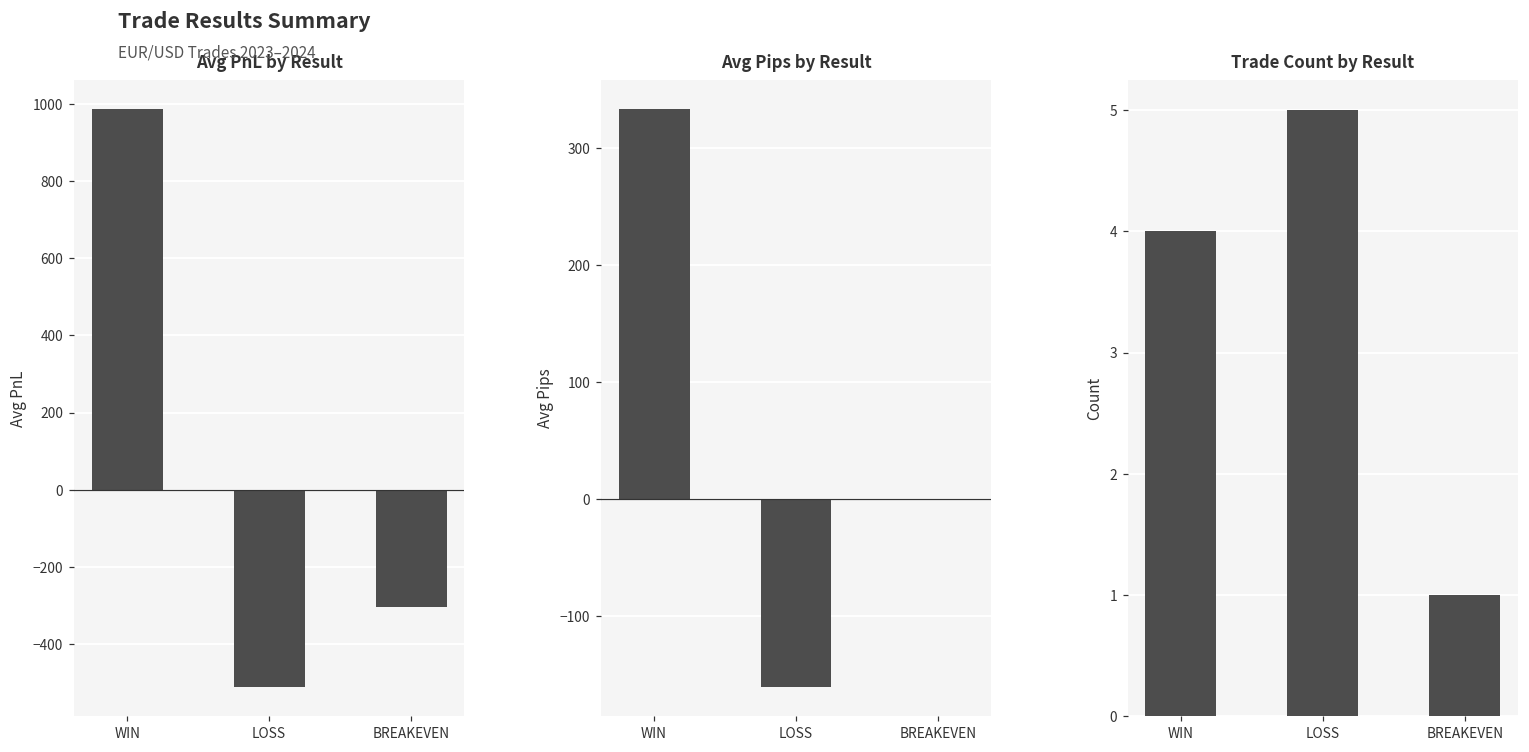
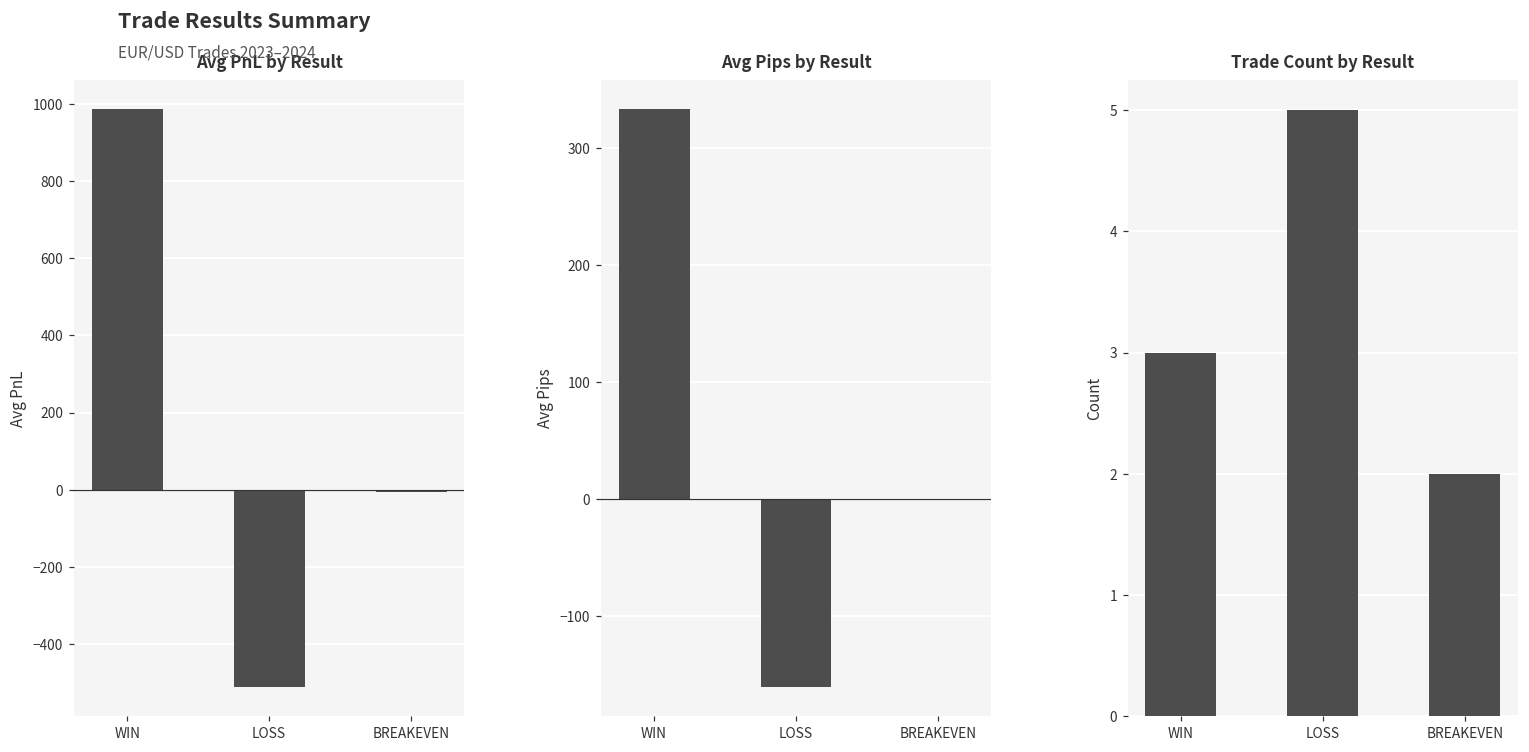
  {
    "Avg PnL by Result": {
      "WIN": 990,
      "LOSS": -510,
-     "BREAKEVEN": -300
+     "BREAKEVEN": -10
    },
    "Avg Pips by Result": {
      "WIN": 334,
      "LOSS": -161,
      "BREAKEVEN": 0
    },
    "Trade Count by Result": {
-     "WIN": 4,
+     "WIN": 3,
      "LOSS": 5,
-     "BREAKEVEN": 1
+     "BREAKEVEN": 2
    }
  }
